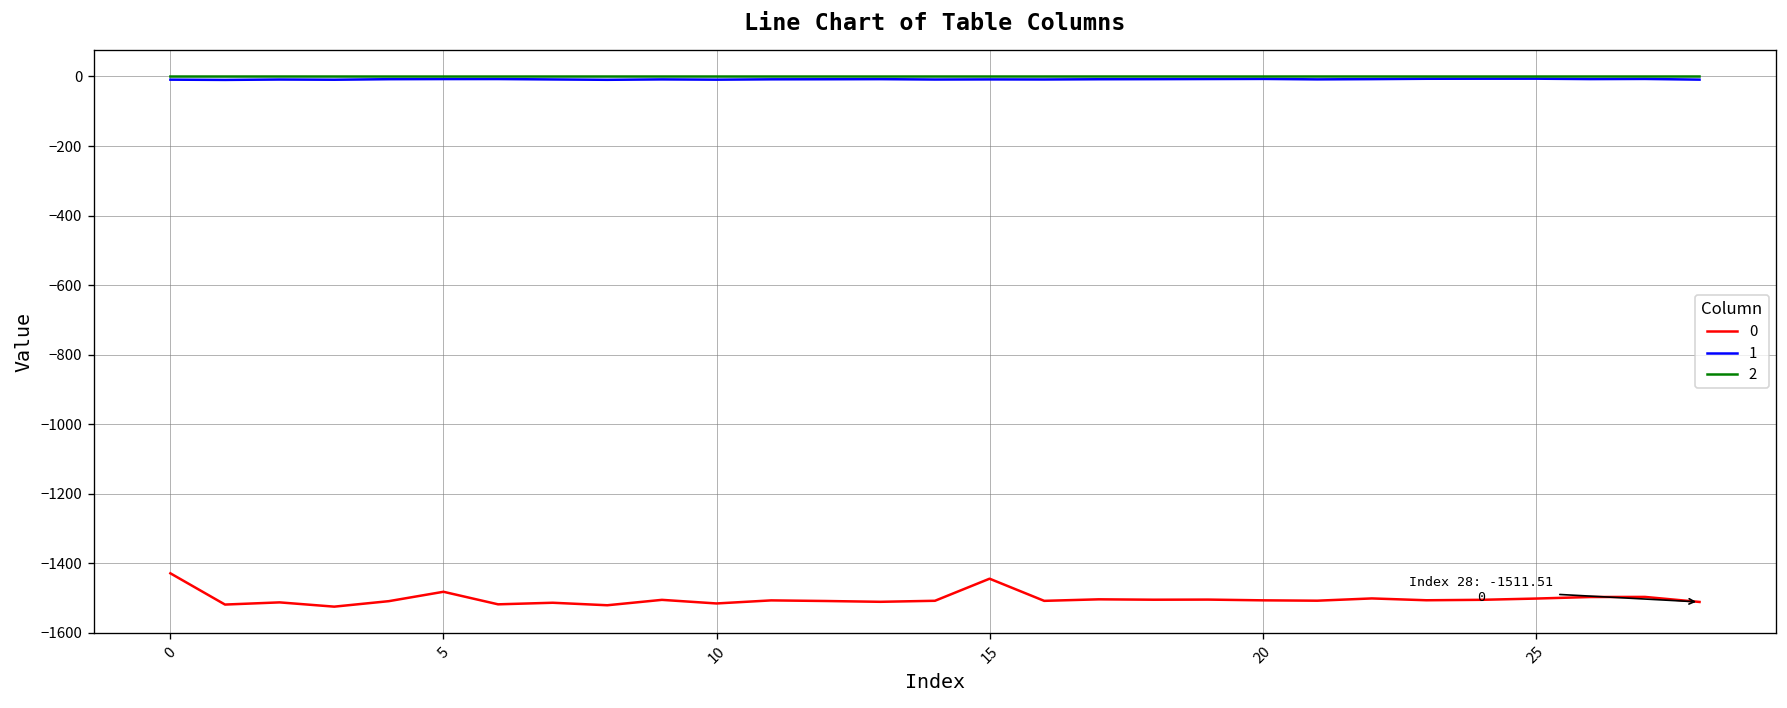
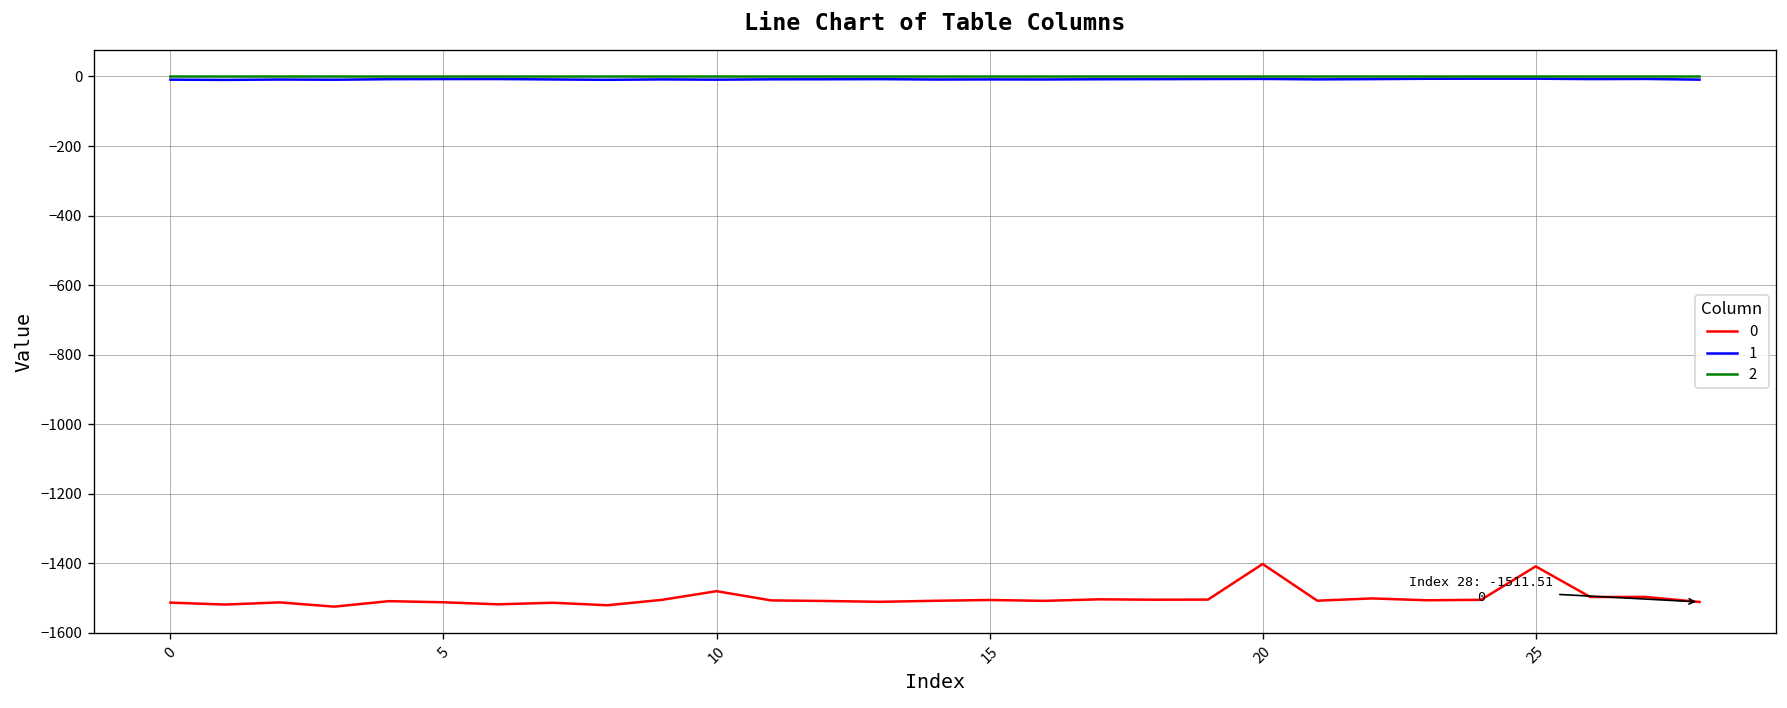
  {
    "0": {
-     "0": -1430,
-     "5": -1480,
-     "10": -1520,
-     "15": -1440,
-     "20": -1510,
-     "25": -1500
+     "0": -1510,
+     "5": -1510,
+     "10": -1480,
+     "15": -1510,
+     "20": -1400,
+     "25": -1410
    },
    "1": {
      "0": -10,
      "10": -10
    },
    "2": {
      "0": 0,
      "10": 0
    }
  }
